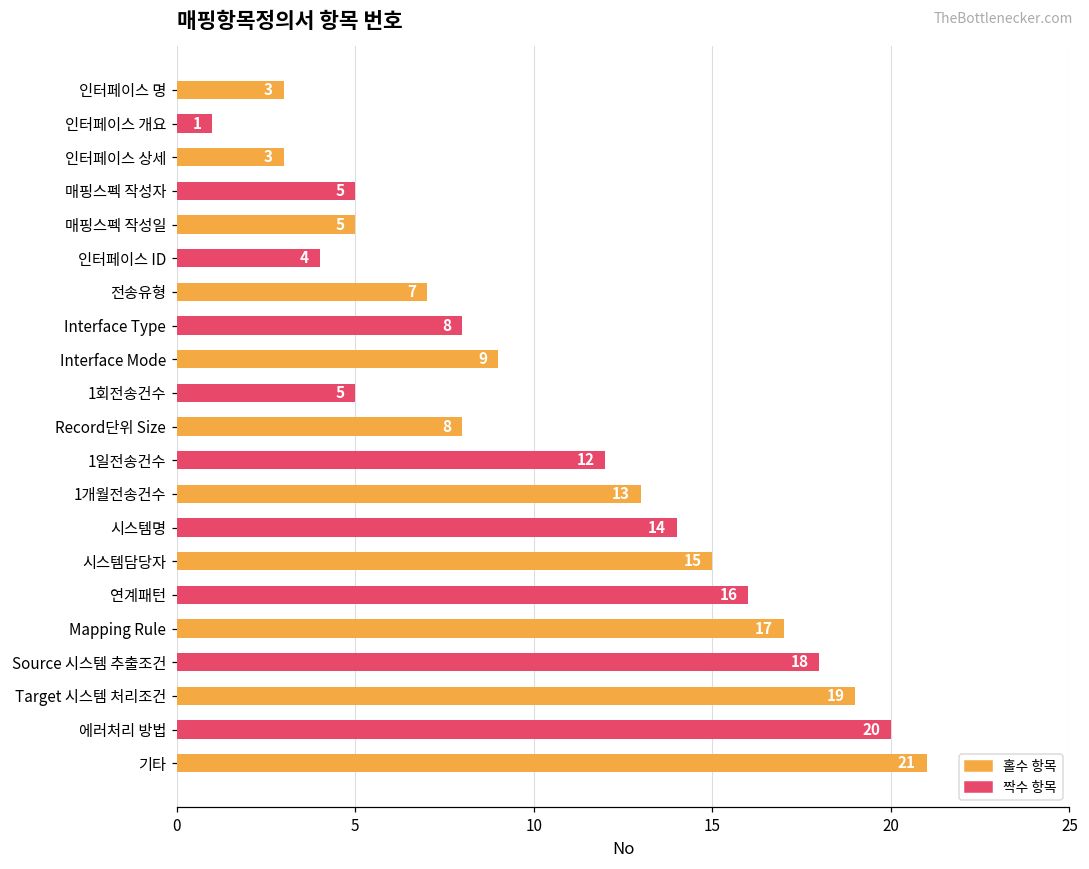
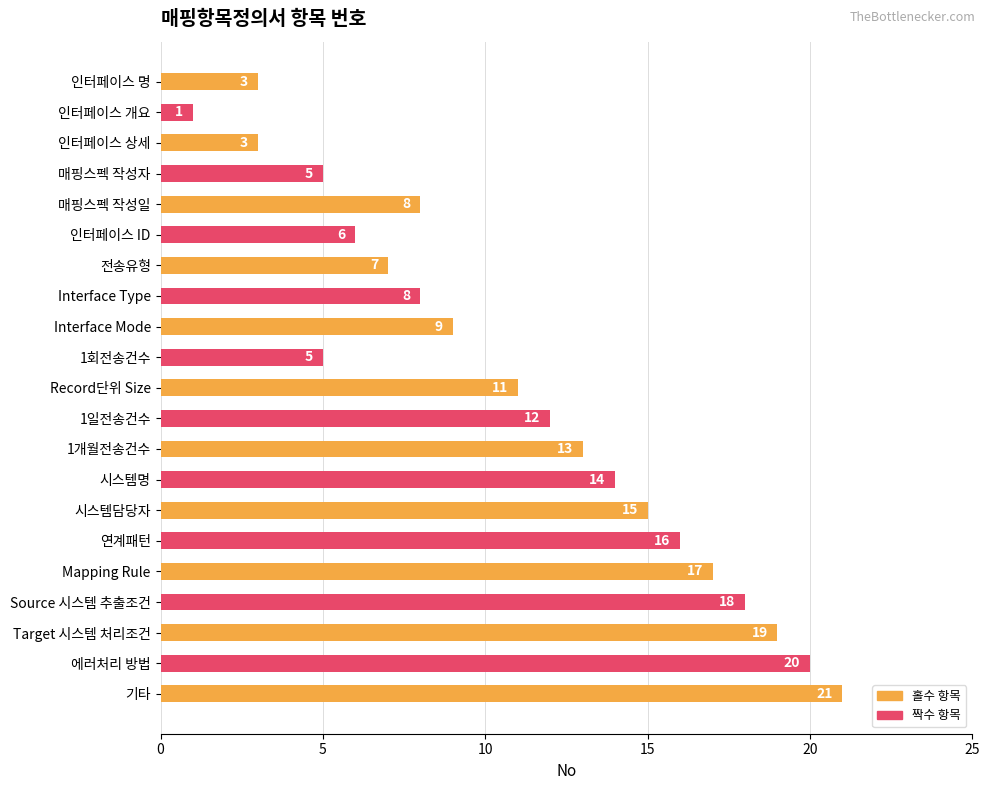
  {
    "인터페이스 명": 3,
    "인터페이스 개요": 1,
    "인터페이스 상세": 3,
    "매핑스펙 작성자": 5,
-   "매핑스펙 작성일": 5,
-   "인터페이스 ID": 4,
+   "매핑스펙 작성일": 8,
+   "인터페이스 ID": 6,
    "전송유형": 7,
    "Interface Type": 8,
    "Interface Mode": 9,
    "1회전송건수": 5,
-   "Record단위 Size": 8,
+   "Record단위 Size": 11,
    "1일전송건수": 12,
    "1개월전송건수": 13,
    "시스템명": 14,
    "시스템담당자": 15,
    "연계패턴": 16,
    "Mapping Rule": 17,
    "Source 시스템 추출조건": 18,
    "Target 시스템 처리조건": 19,
    "에러처리 방법": 20,
    "기타": 21
  }
